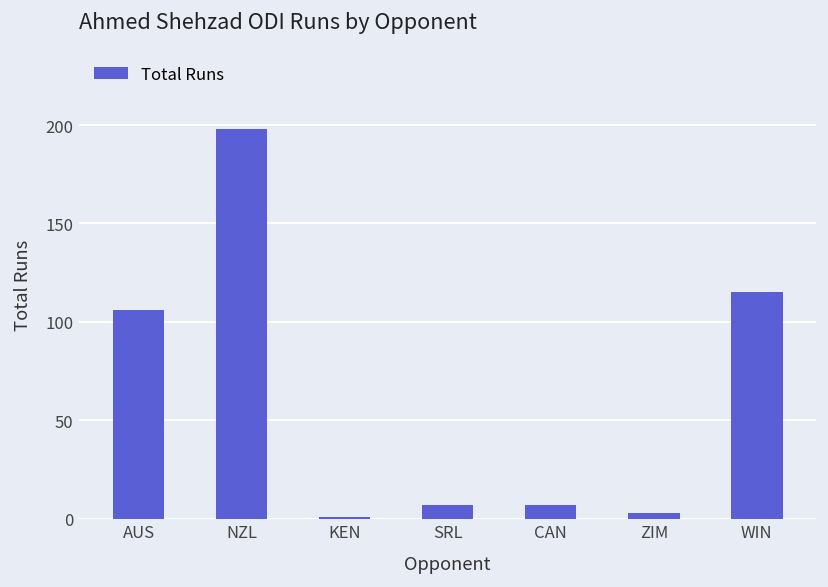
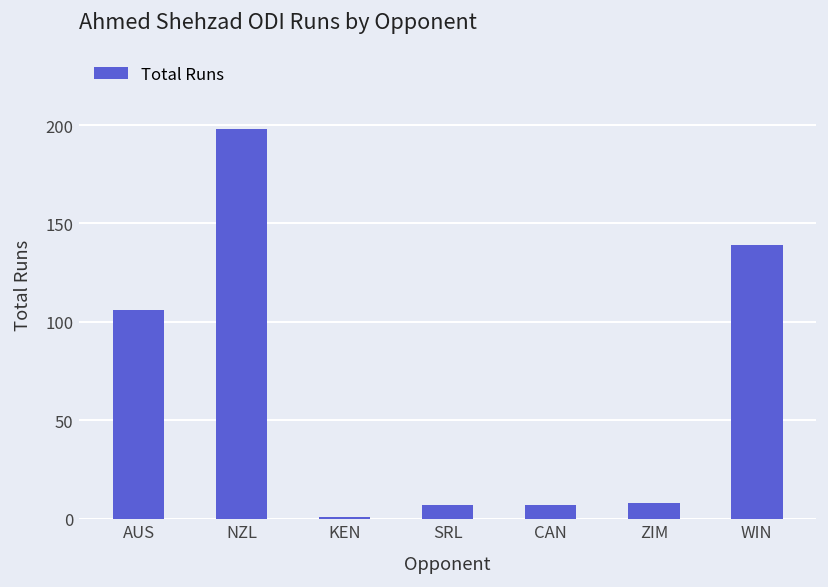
  {
    "AUS": 106,
    "NZL": 198,
    "SRL": 7,
    "CAN": 7,
-   "ZIM": 3,
-   "WIN": 115
+   "ZIM": 8,
+   "WIN": 139
  }
